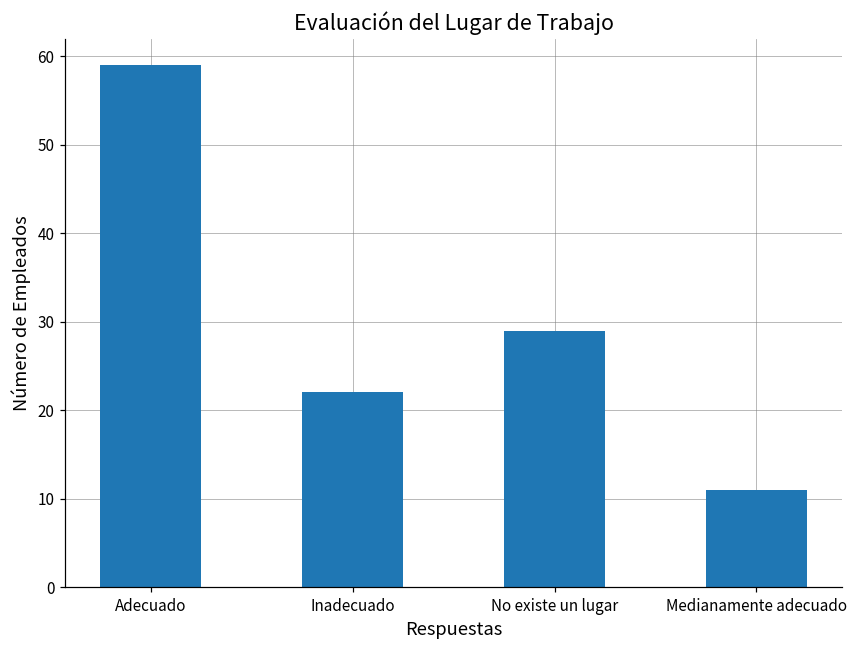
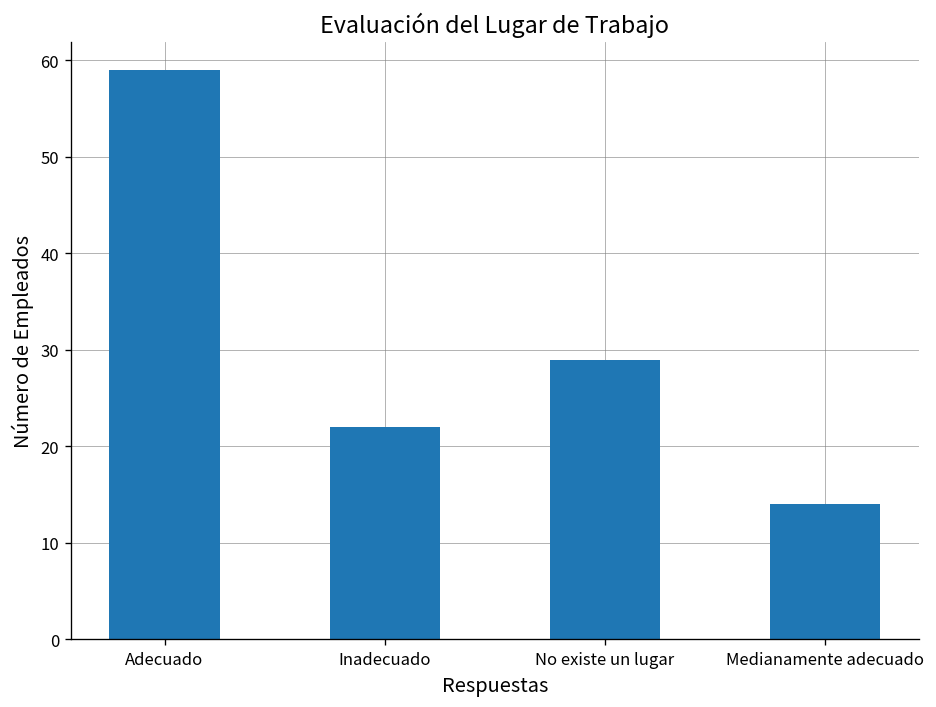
  {
    "Adecuado": 59,
    "Inadecuado": 22,
    "No existe un lugar": 29,
-   "Medianamente adecuado": 11
+   "Medianamente adecuado": 14
  }
